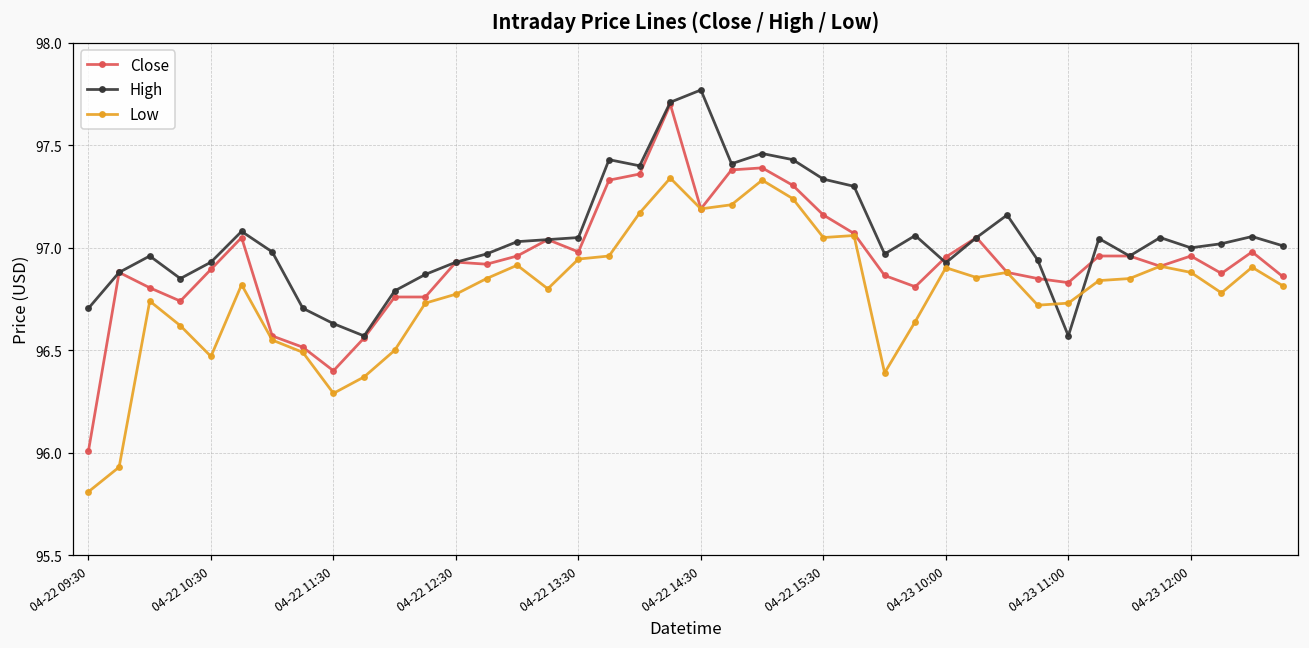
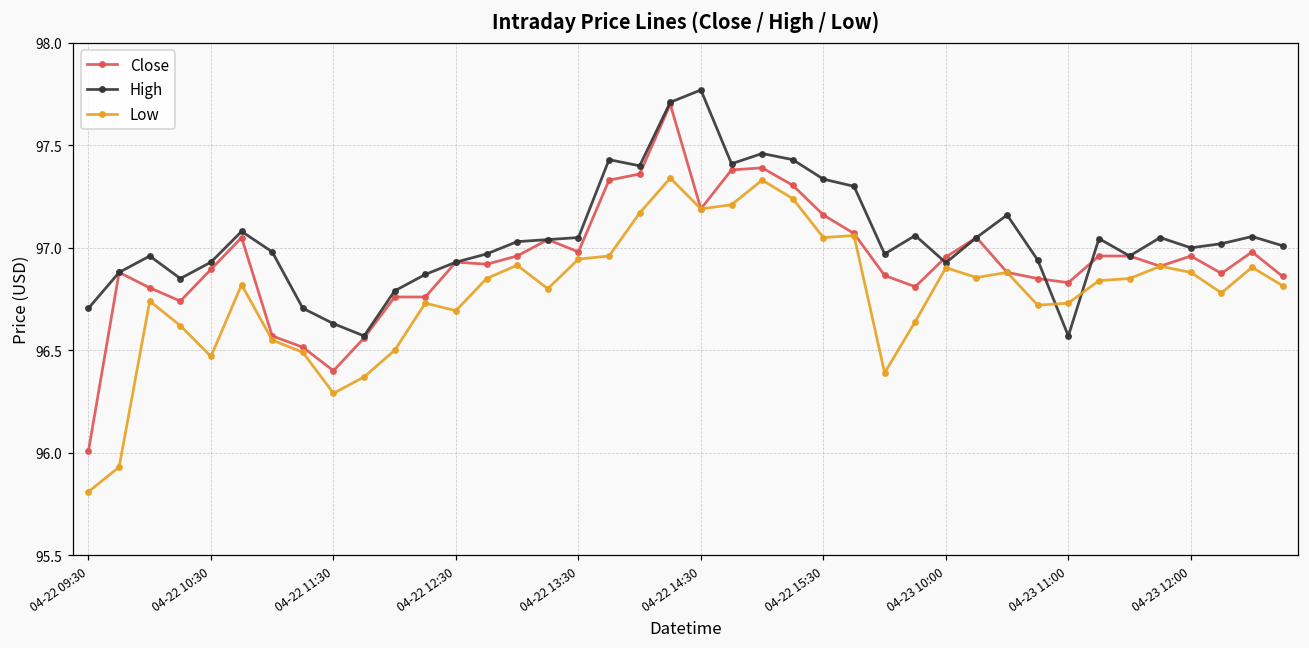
  {
    "Close": {
      "04-22 09:30": 96.01,
      "04-22 10:30": 96.89,
      "04-22 11:30": 96.40,
      "04-22 13:30": 96.98,
      "04-22 15:30": 97.16,
      "04-23 10:00": 96.96,
      "04-23 11:00": 96.83,
      "04-23 12:00": 96.96
    },
    "High": {
      "04-22 09:30": 96.71,
      "04-22 10:30": 96.93,
      "04-22 11:30": 96.63,
      "04-22 13:30": 97.05,
      "04-22 14:30": 97.77,
      "04-22 15:30": 97.33,
      "04-23 10:00": 96.93,
      "04-23 11:00": 96.57,
      "04-23 12:00": 97.00
    },
    "Low": {
      "04-22 09:30": 95.81,
      "04-22 10:30": 96.47,
      "04-22 11:30": 96.29,
-     "04-22 12:30": 96.77,
+     "04-22 12:30": 96.69,
      "04-22 13:30": 96.94,
      "04-22 15:30": 97.05,
      "04-23 10:00": 96.90,
      "04-23 11:00": 96.73,
      "04-23 12:00": 96.88
    }
  }
